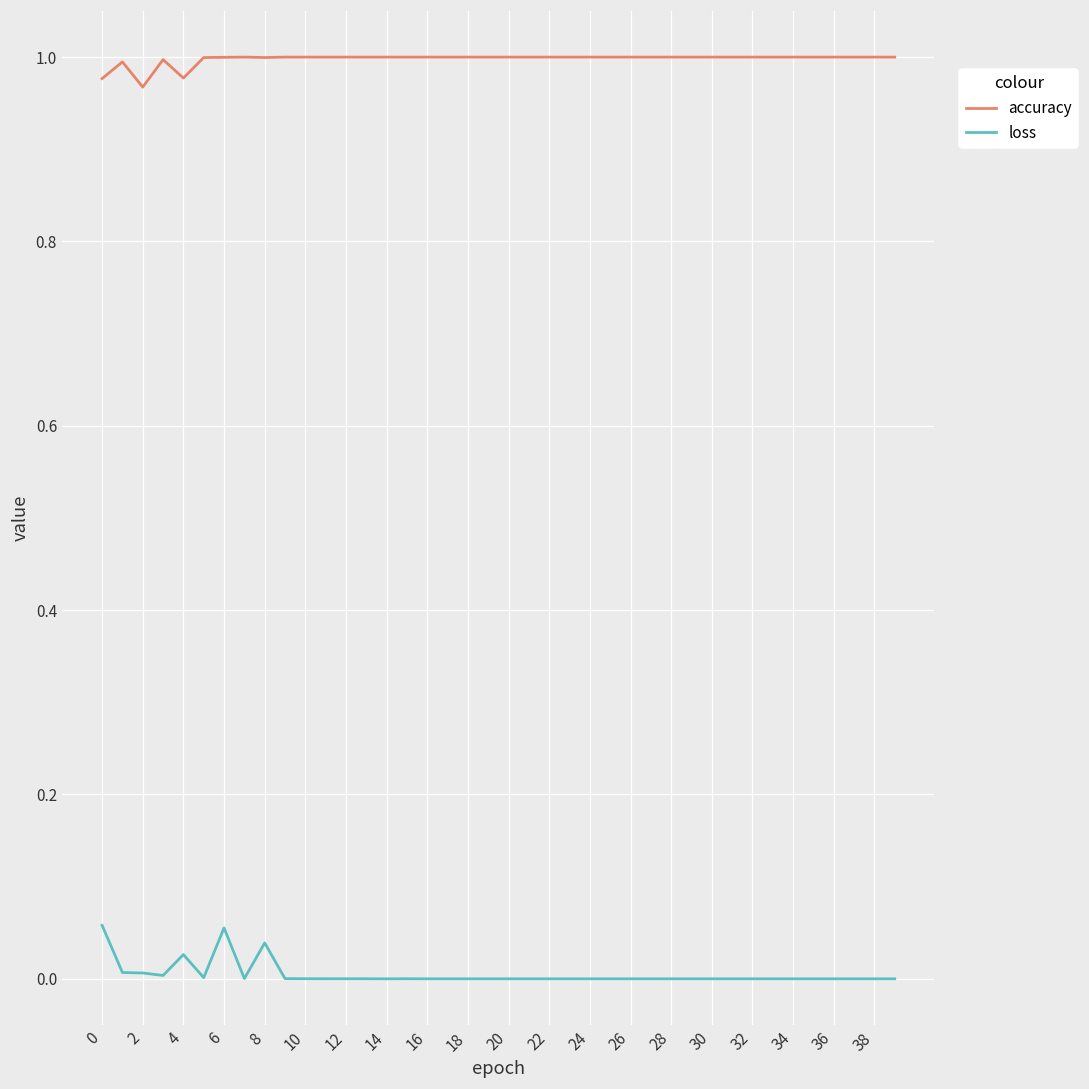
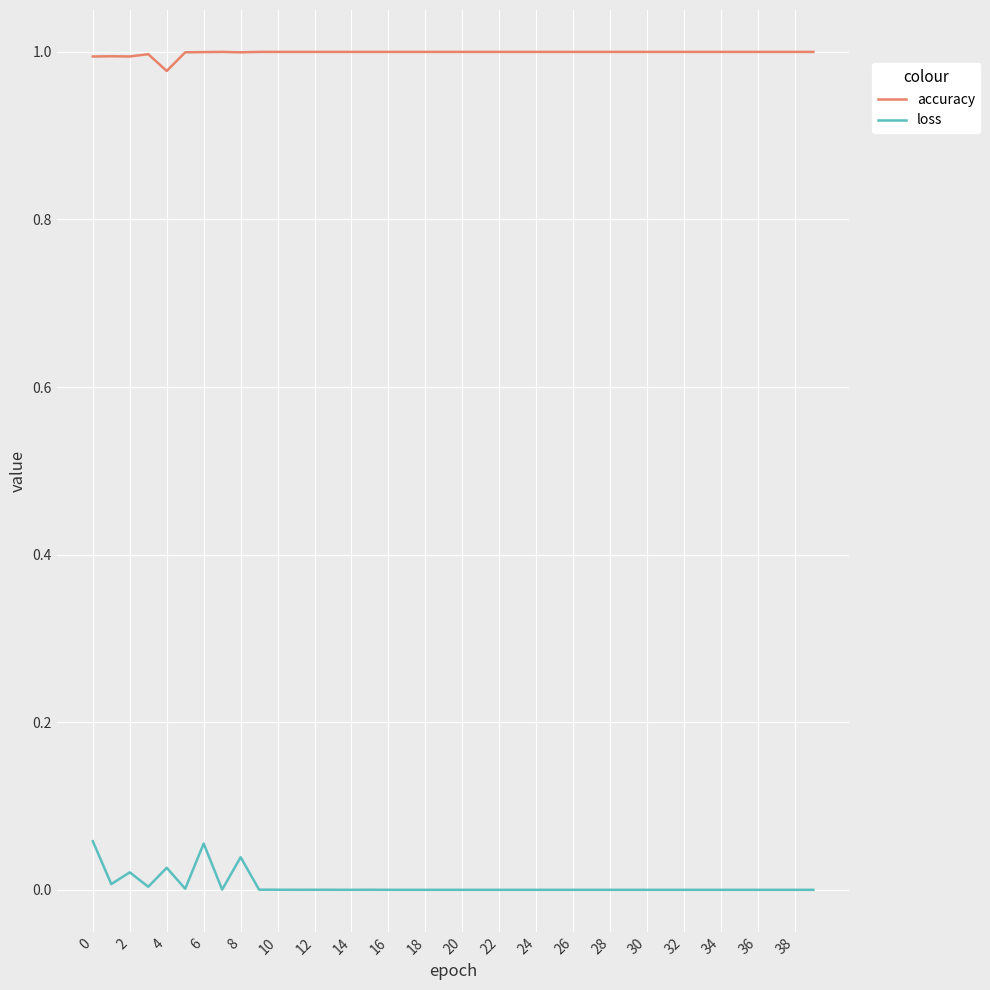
  {
    "accuracy": {
-     "0": 0.98,
-     "2": 0.97,
+     "0": 0.99,
+     "2": 0.99,
      "4": 0.98,
      "6": 1.00,
      "8": 1.00,
      "10": 1.00,
      "12": 1.00,
      "14": 1.00,
      "16": 1.00,
      "18": 1.00,
      "20": 1.00,
      "22": 1.00,
      "24": 1.00,
      "26": 1.00,
      "28": 1.00,
      "30": 1.00,
      "32": 1.00,
      "34": 1.00,
      "36": 1.00,
      "38": 1.00
    },
    "loss": {
      "0": 0.06,
-     "2": 0.01,
+     "2": 0.02,
      "4": 0.03,
      "6": 0.06,
      "8": 0.04,
      "10": 0.00,
      "12": 0.00,
      "14": 0.00,
      "16": 0.00,
      "18": 0.00,
      "20": 0.00,
      "22": 0.00,
      "24": 0.00,
      "26": 0.00,
      "28": 0.00,
      "30": 0.00,
      "32": 0.00,
      "34": 0.00,
      "36": 0.00,
      "38": 0.00
    }
  }
